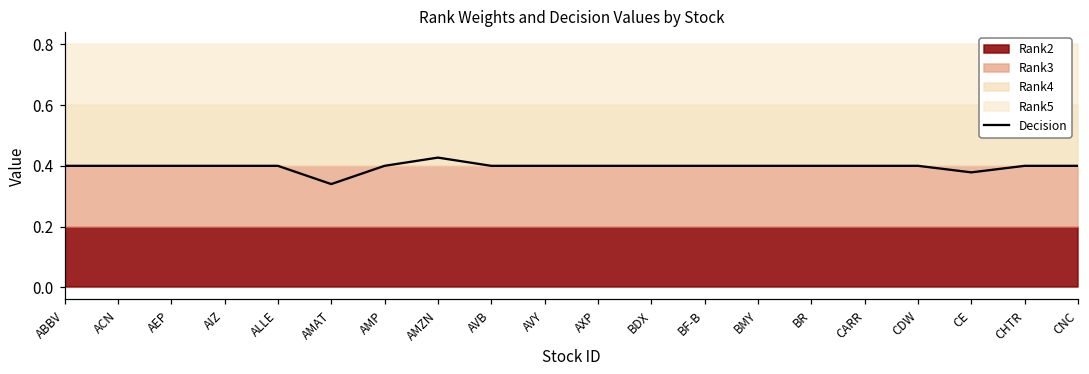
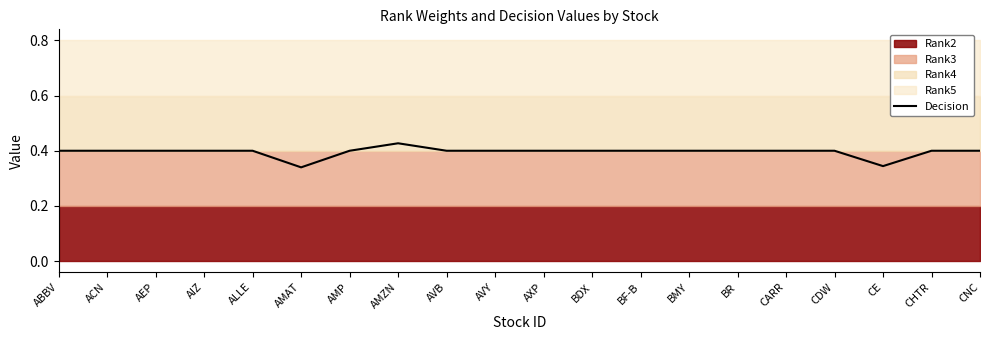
  {
    "Rank2": {
      "ABBV": 0.20,
      "ACN": 0.20,
      "AEP": 0.20,
      "AIZ": 0.20,
      "ALLE": 0.20,
      "AMAT": 0.20,
      "AMP": 0.20,
      "AMZN": 0.20,
      "AVB": 0.20,
      "AVY": 0.20,
      "AXP": 0.20,
      "BDX": 0.20,
      "BF-B": 0.20,
      "BMY": 0.20,
      "BR": 0.20,
      "CARR": 0.20,
      "CDW": 0.20,
      "CE": 0.20,
      "CHTR": 0.20,
      "CNC": 0.20
    },
    "Decision": {
      "AMAT": 0.34,
      "AMZN": 0.43,
-     "CE": 0.38
+     "CE": 0.34
    },
    "Rank3": {
      "AMAT": 0.20,
      "AMZN": 0.20,
      "CE": 0.20
    }
  }
